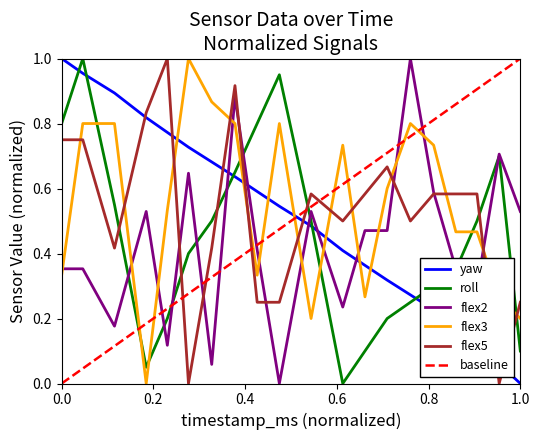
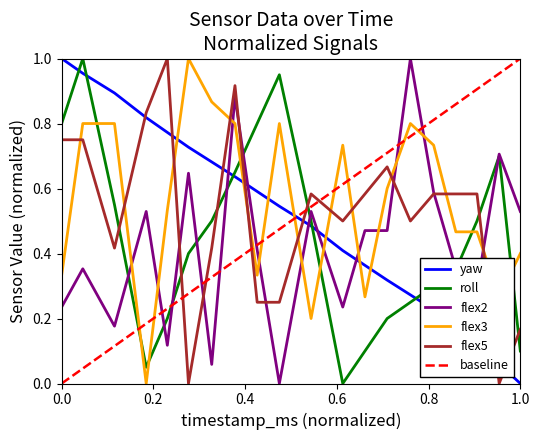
  {
    "yaw": {
      "0.0": 1.00,
      "1.0": 0.00
    },
    "roll": {
      "0.0": 0.80,
      "1.0": 0.10
    },
    "flex2": {
-     "0.0": 0.35,
+     "0.0": 0.24,
      "1.0": 0.53
    },
    "flex3": {
      "0.0": 0.33,
-     "1.0": 0.20
+     "1.0": 0.40
    },
    "flex5": {
      "0.0": 0.75,
-     "1.0": 0.25
+     "1.0": 0.17
    },
    "baseline": {
      "0.0": 0.00,
      "1.0": 1.00
    }
  }
